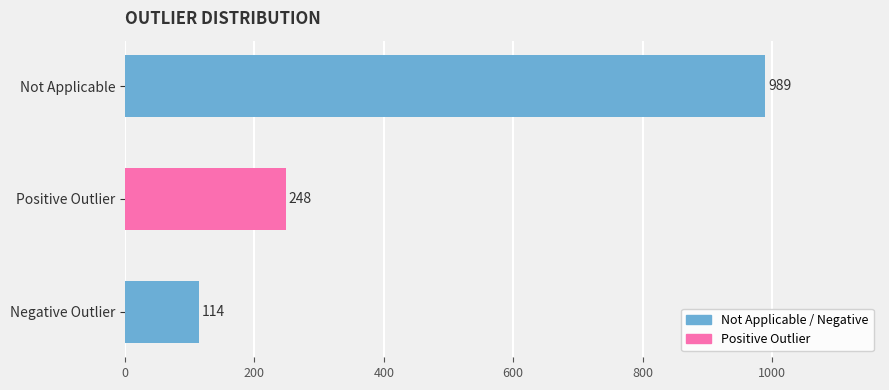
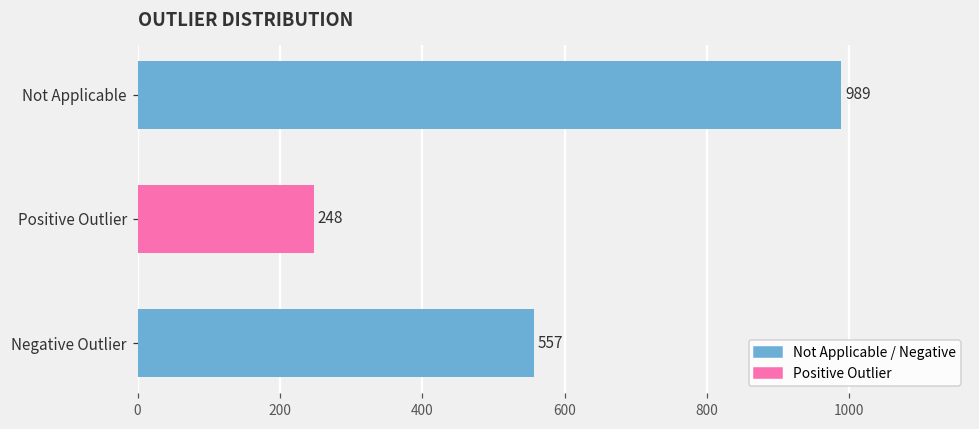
  {
    "Not Applicable": 989,
    "Positive Outlier": 248,
-   "Negative Outlier": 114
+   "Negative Outlier": 557
  }
